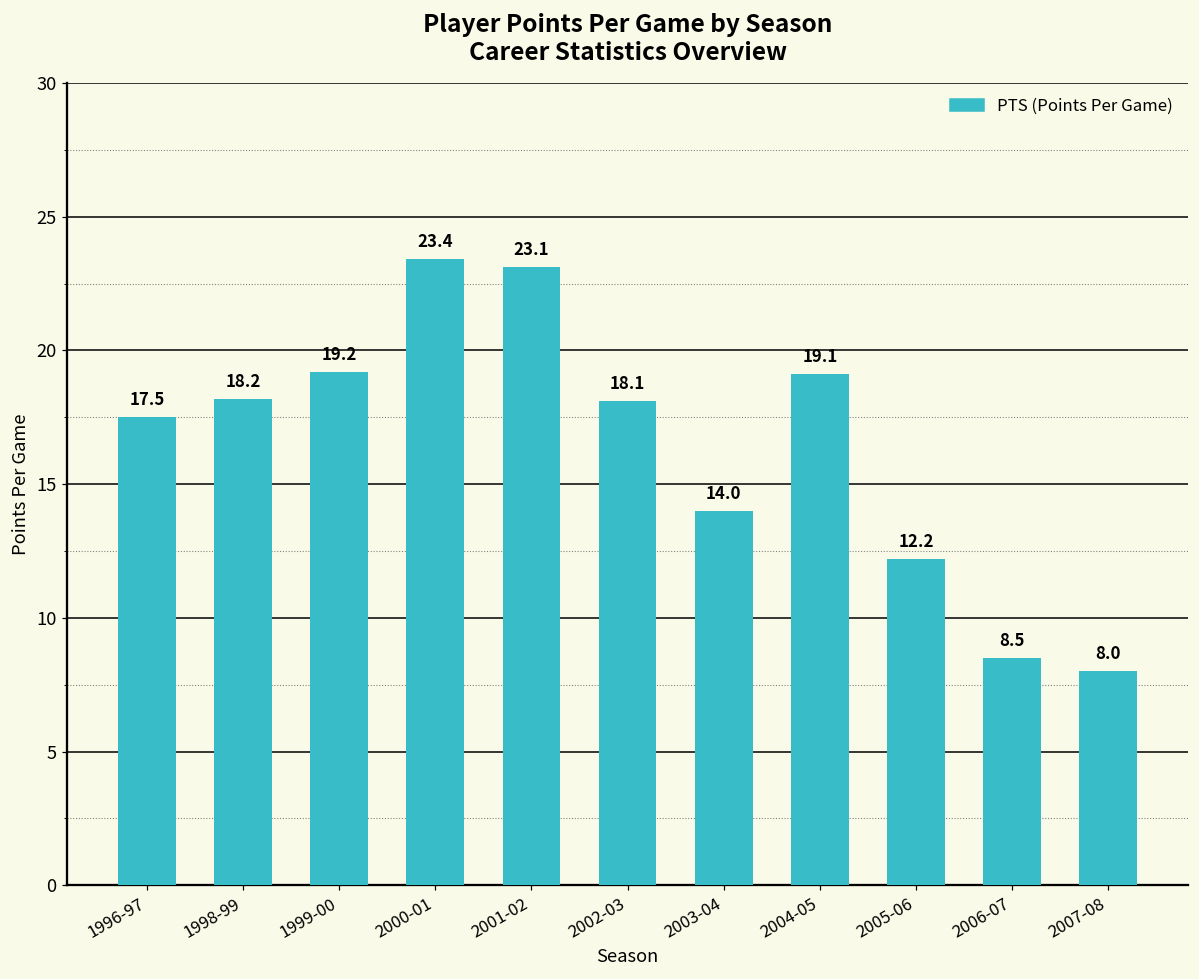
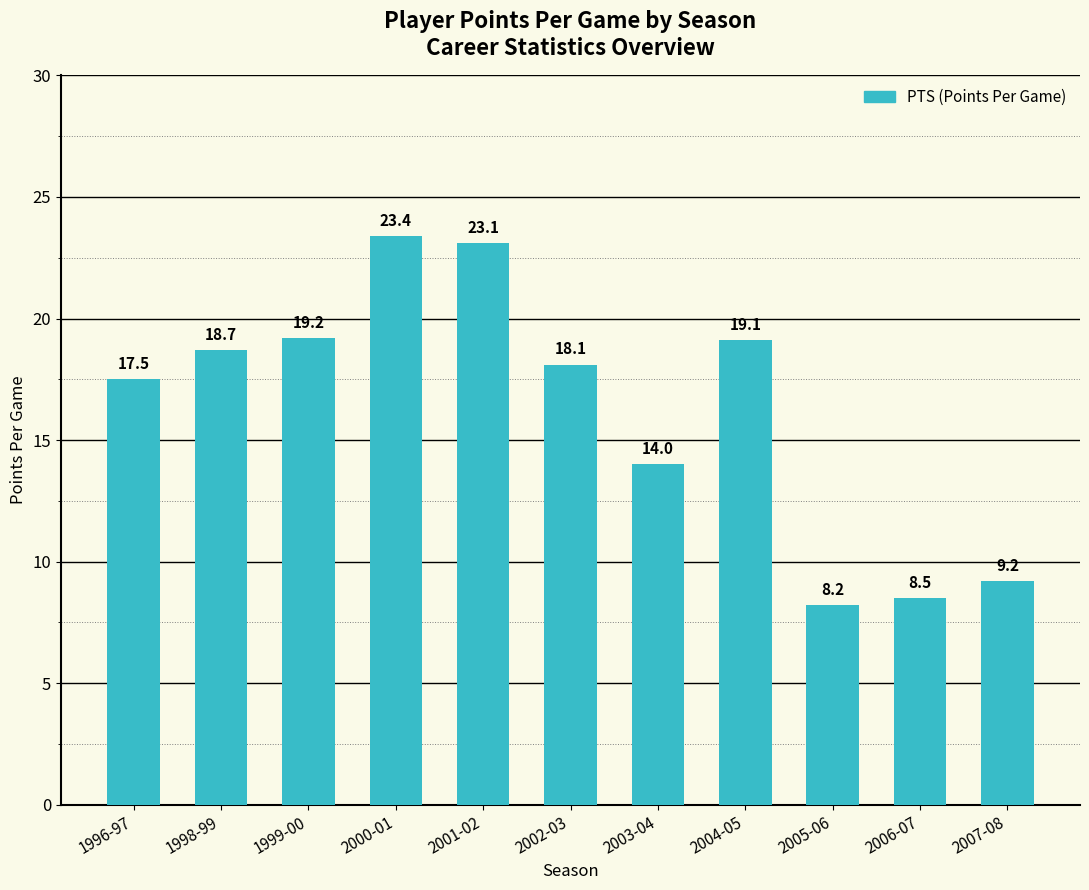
  {
    "1996-97": 17.5,
-   "1998-99": 18.2,
+   "1998-99": 18.7,
    "1999-00": 19.2,
    "2000-01": 23.4,
    "2001-02": 23.1,
    "2002-03": 18.1,
    "2003-04": 14.0,
    "2004-05": 19.1,
-   "2005-06": 12.2,
+   "2005-06": 8.2,
    "2006-07": 8.5,
-   "2007-08": 8.0
+   "2007-08": 9.2
  }
